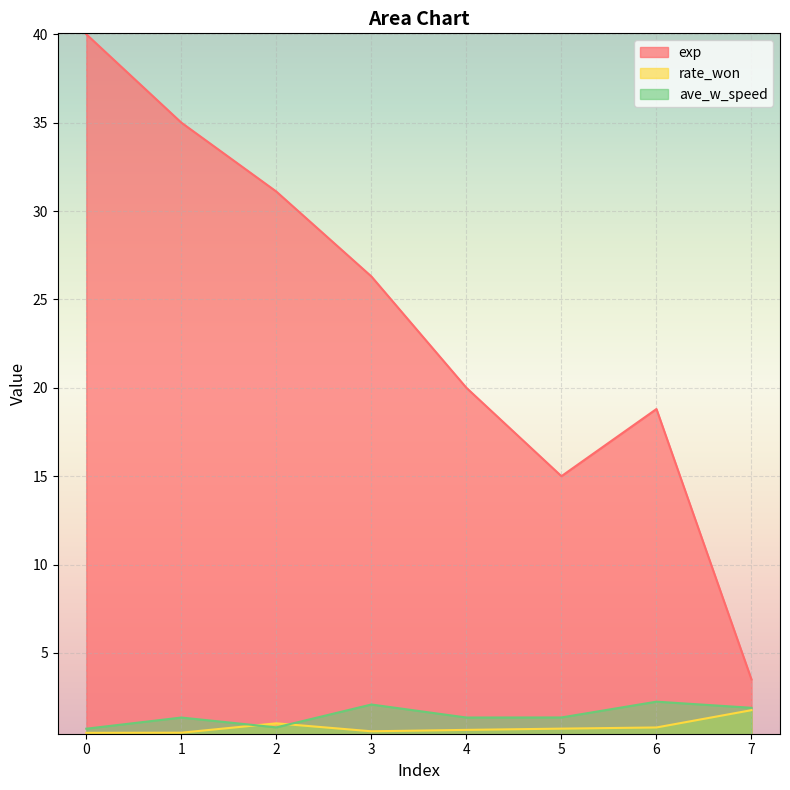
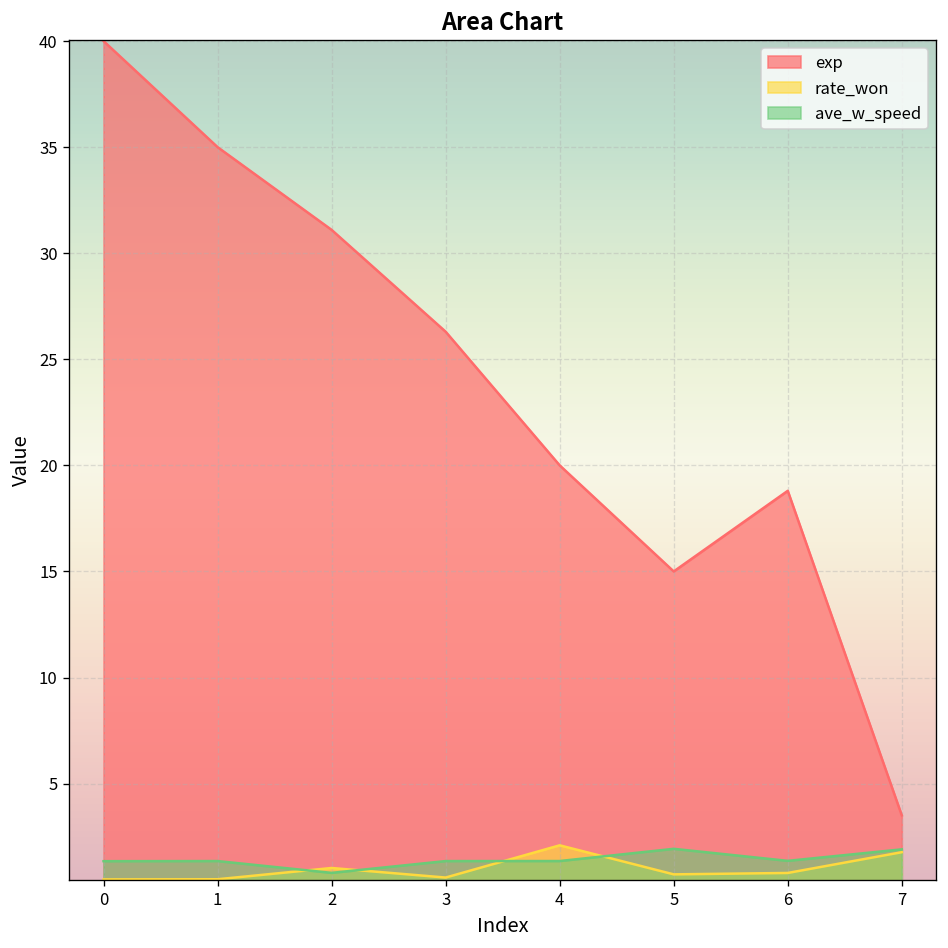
  {
    "exp": {
      "0": 40.0,
      "1": 35.0,
      "2": 31.1,
      "3": 26.3,
      "4": 20.0,
      "5": 15.0,
      "6": 18.8,
      "7": 3.5
    },
    "rate_won": {
      "0": 0.5,
      "1": 0.5,
      "2": 1.0,
      "3": 0.6,
-     "4": 0.7,
+     "4": 2.1,
      "5": 0.7,
      "6": 0.8
    },
    "ave_w_speed": {
-     "0": 0.7,
+     "0": 1.3,
      "1": 1.3,
      "2": 0.8,
-     "3": 2.1,
+     "3": 1.3,
      "4": 1.3,
-     "5": 1.4,
-     "6": 2.2
+     "5": 1.9,
+     "6": 1.4
    }
  }
